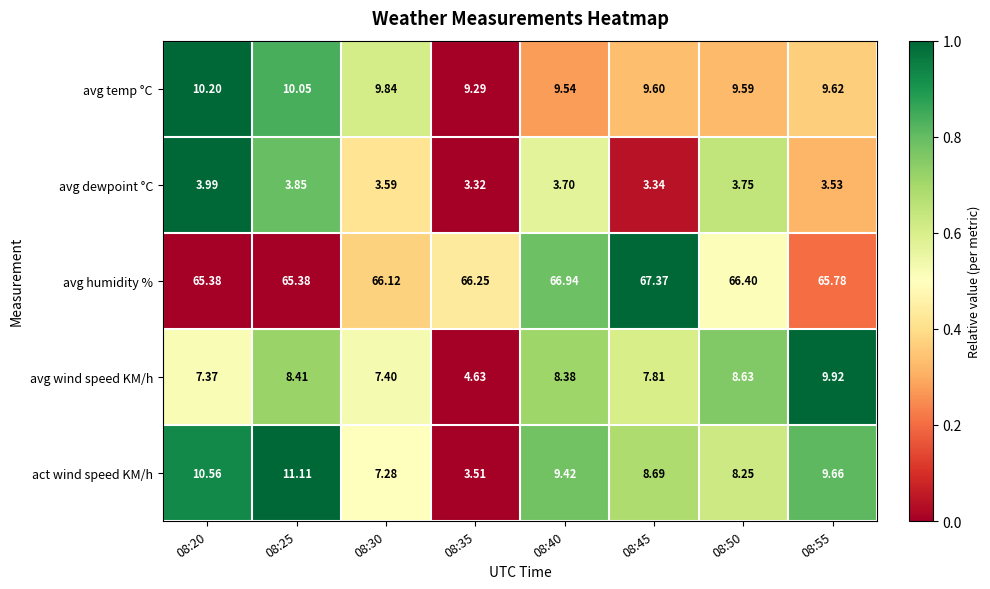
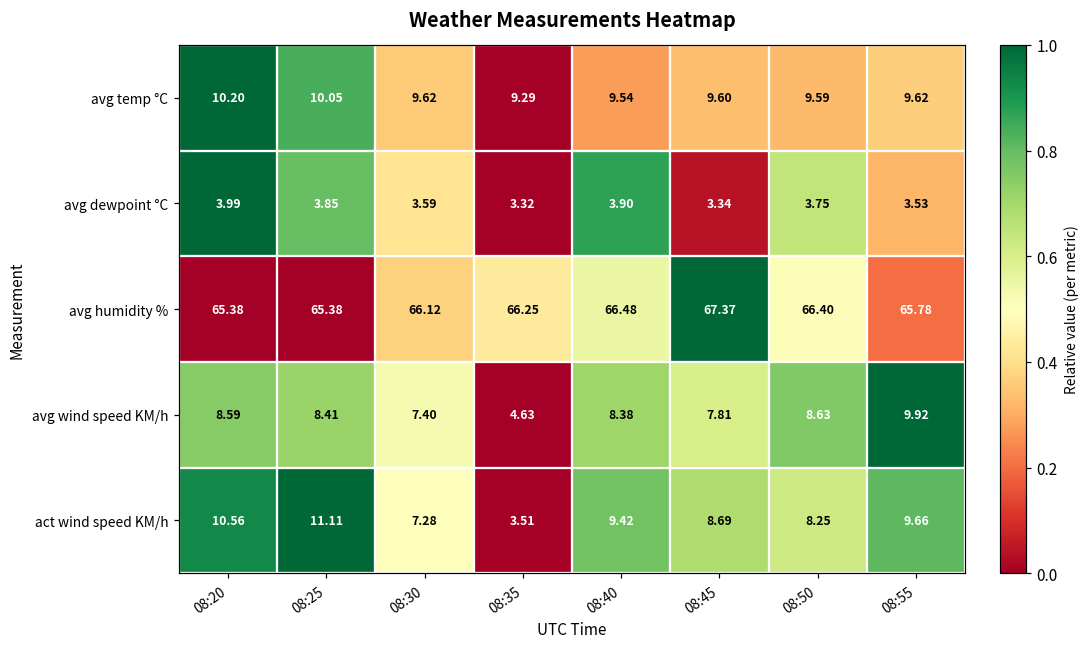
  {
    "avg temp °C": {
      "08:20": 10.20,
      "08:25": 10.05,
-     "08:30": 9.84,
+     "08:30": 9.62,
      "08:35": 9.29,
      "08:40": 9.54,
      "08:45": 9.60,
      "08:50": 9.59,
      "08:55": 9.62
    },
    "avg dewpoint °C": {
      "08:20": 3.99,
      "08:25": 3.85,
      "08:30": 3.59,
      "08:35": 3.32,
-     "08:40": 3.70,
+     "08:40": 3.90,
      "08:45": 3.34,
      "08:50": 3.75,
      "08:55": 3.53
    },
    "avg humidity %": {
      "08:20": 65.38,
      "08:25": 65.38,
      "08:30": 66.12,
      "08:35": 66.25,
-     "08:40": 66.94,
+     "08:40": 66.48,
      "08:45": 67.37,
      "08:50": 66.40,
      "08:55": 65.78
    },
    "avg wind speed KM/h": {
-     "08:20": 7.37,
+     "08:20": 8.59,
      "08:25": 8.41,
      "08:30": 7.40,
      "08:35": 4.63,
      "08:40": 8.38,
      "08:45": 7.81,
      "08:50": 8.63,
      "08:55": 9.92
    },
    "act wind speed KM/h": {
      "08:20": 10.56,
      "08:25": 11.11,
      "08:30": 7.28,
      "08:35": 3.51,
      "08:40": 9.42,
      "08:45": 8.69,
      "08:50": 8.25,
      "08:55": 9.66
    }
  }
